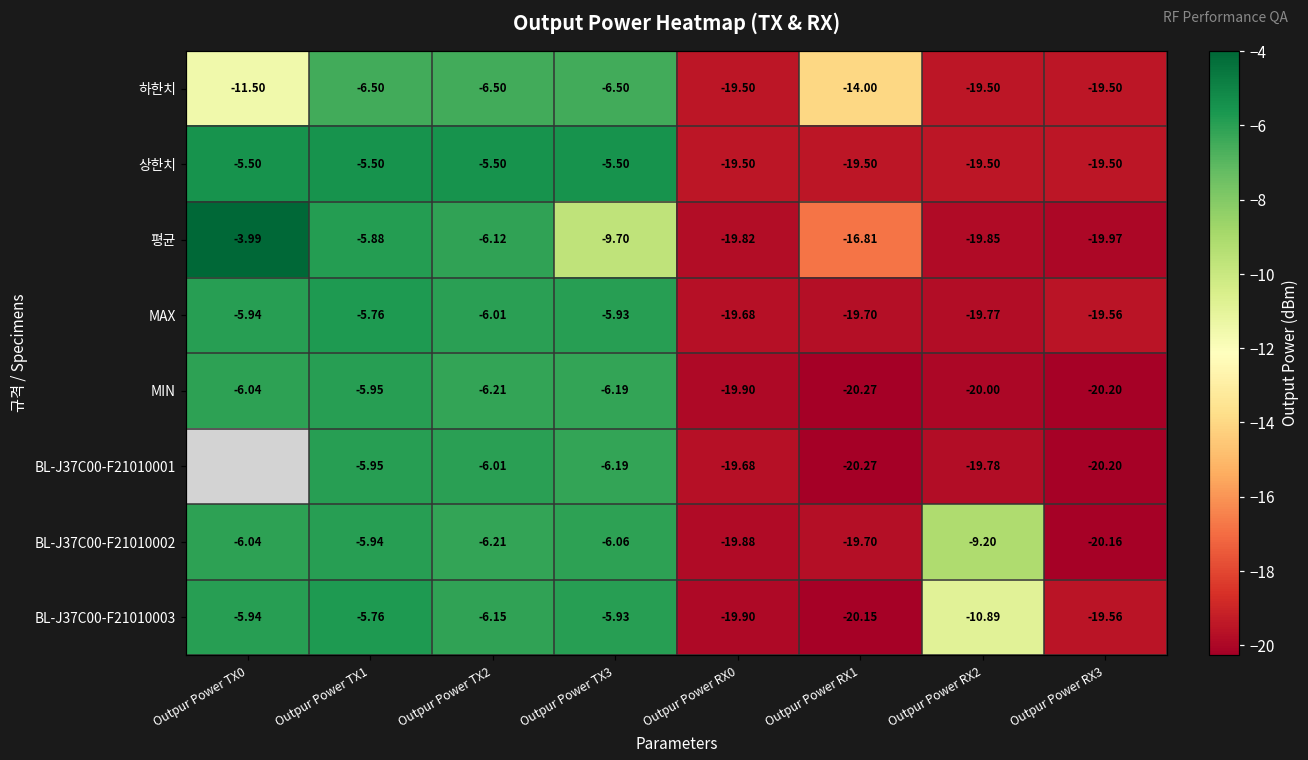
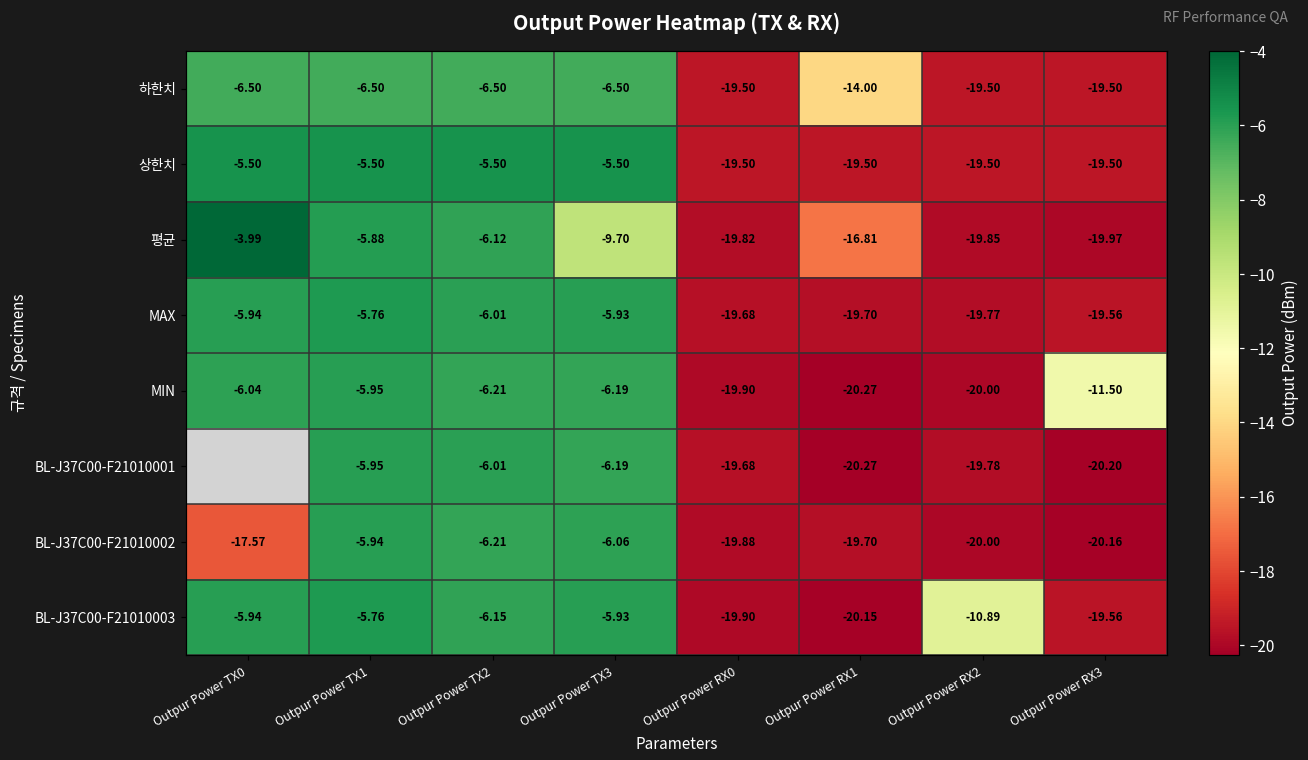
  {
    "하한치": {
-     "Outpur Power TX0": -11.50,
+     "Outpur Power TX0": -6.50,
      "Outpur Power TX1": -6.50,
      "Outpur Power TX2": -6.50,
      "Outpur Power TX3": -6.50,
      "Outpur Power RX0": -19.50,
      "Outpur Power RX1": -14.00,
      "Outpur Power RX2": -19.50,
      "Outpur Power RX3": -19.50
    },
    "상한치": {
      "Outpur Power TX0": -5.50,
      "Outpur Power TX1": -5.50,
      "Outpur Power TX2": -5.50,
      "Outpur Power TX3": -5.50,
      "Outpur Power RX0": -19.50,
      "Outpur Power RX1": -19.50,
      "Outpur Power RX2": -19.50,
      "Outpur Power RX3": -19.50
    },
    "평균": {
      "Outpur Power TX0": -3.99,
      "Outpur Power TX1": -5.88,
      "Outpur Power TX2": -6.12,
      "Outpur Power TX3": -9.70,
      "Outpur Power RX0": -19.82,
      "Outpur Power RX1": -16.81,
      "Outpur Power RX2": -19.85,
      "Outpur Power RX3": -19.97
    },
    "MAX": {
      "Outpur Power TX0": -5.94,
      "Outpur Power TX1": -5.76,
      "Outpur Power TX2": -6.01,
      "Outpur Power TX3": -5.93,
      "Outpur Power RX0": -19.68,
      "Outpur Power RX1": -19.70,
      "Outpur Power RX2": -19.77,
      "Outpur Power RX3": -19.56
    },
    "MIN": {
      "Outpur Power TX0": -6.04,
      "Outpur Power TX1": -5.95,
      "Outpur Power TX2": -6.21,
      "Outpur Power TX3": -6.19,
      "Outpur Power RX0": -19.90,
      "Outpur Power RX1": -20.27,
      "Outpur Power RX2": -20.00,
-     "Outpur Power RX3": -20.20
+     "Outpur Power RX3": -11.50
    },
    "BL-J37C00-F21010001": {
      "Outpur Power TX1": -5.95,
      "Outpur Power TX2": -6.01,
      "Outpur Power TX3": -6.19,
      "Outpur Power RX0": -19.68,
      "Outpur Power RX1": -20.27,
      "Outpur Power RX2": -19.78,
      "Outpur Power RX3": -20.20
    },
    "BL-J37C00-F21010002": {
-     "Outpur Power TX0": -6.04,
+     "Outpur Power TX0": -17.57,
      "Outpur Power TX1": -5.94,
      "Outpur Power TX2": -6.21,
      "Outpur Power TX3": -6.06,
      "Outpur Power RX0": -19.88,
      "Outpur Power RX1": -19.70,
-     "Outpur Power RX2": -9.20,
+     "Outpur Power RX2": -20.00,
      "Outpur Power RX3": -20.16
    },
    "BL-J37C00-F21010003": {
      "Outpur Power TX0": -5.94,
      "Outpur Power TX1": -5.76,
      "Outpur Power TX2": -6.15,
      "Outpur Power TX3": -5.93,
      "Outpur Power RX0": -19.90,
      "Outpur Power RX1": -20.15,
      "Outpur Power RX2": -10.89,
      "Outpur Power RX3": -19.56
    }
  }
